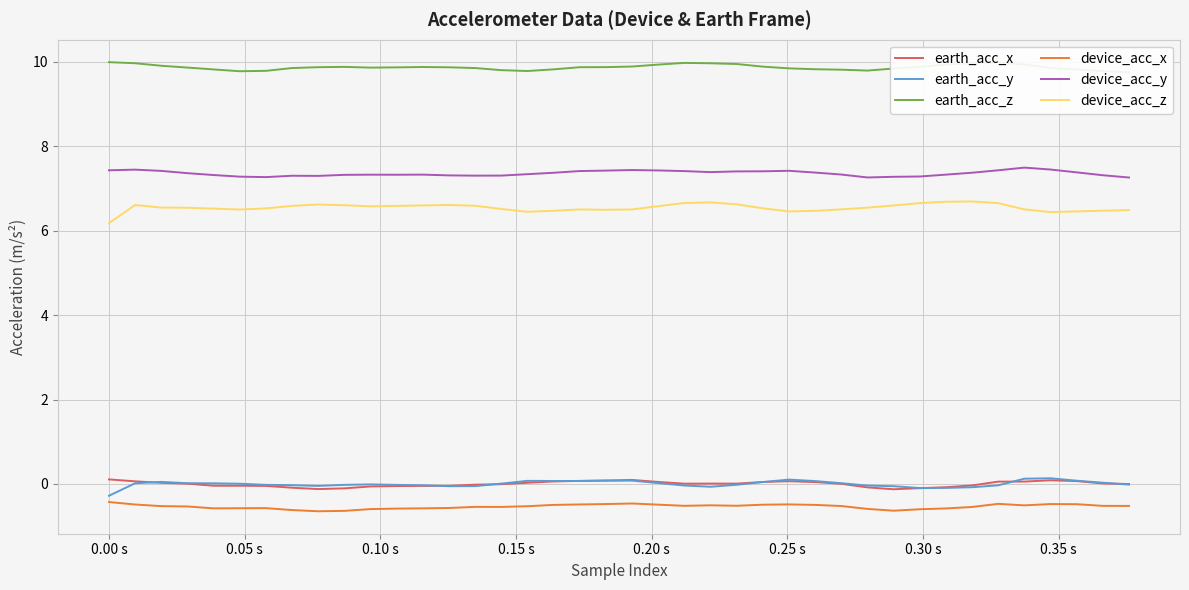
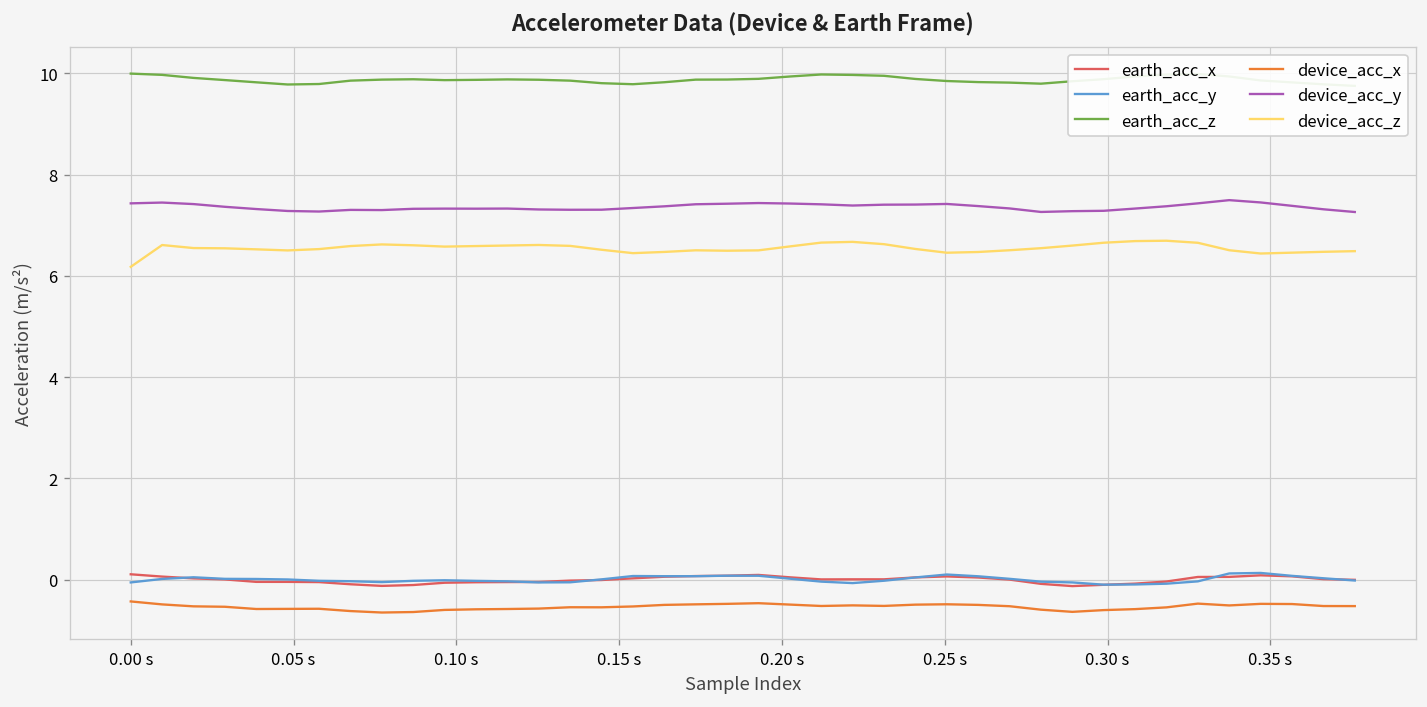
  {
    "earth_acc_y": {
-     "0.00 s": -0.3
+     "0.00 s": -0.1
    },
    "earth_acc_z": {
      "0.00 s": 10.0
    },
    "device_acc_y": {
      "0.00 s": 7.4
    },
    "device_acc_z": {
      "0.00 s": 6.2
    }
  }
